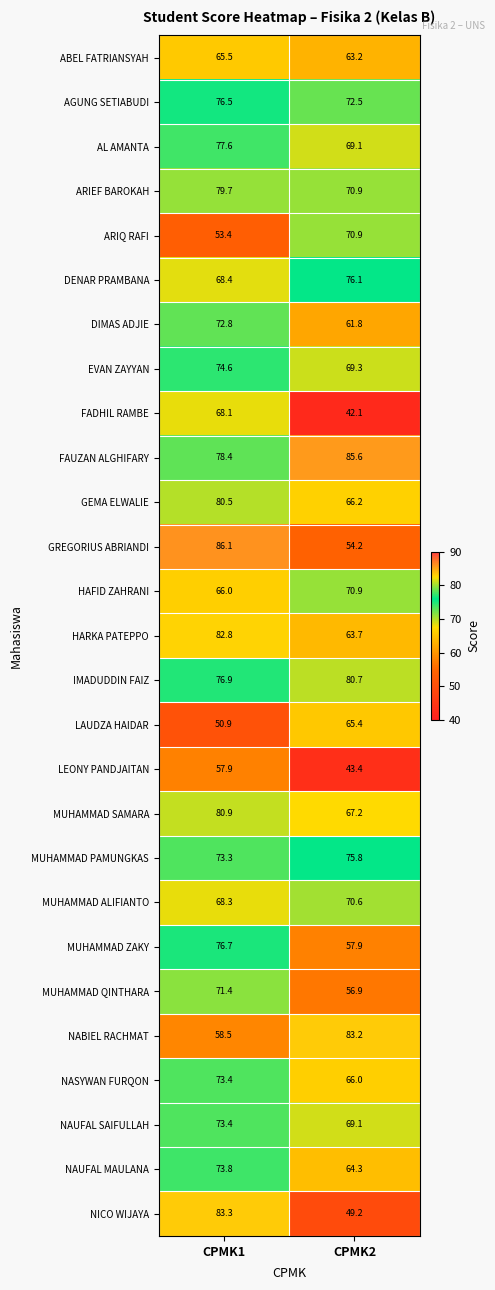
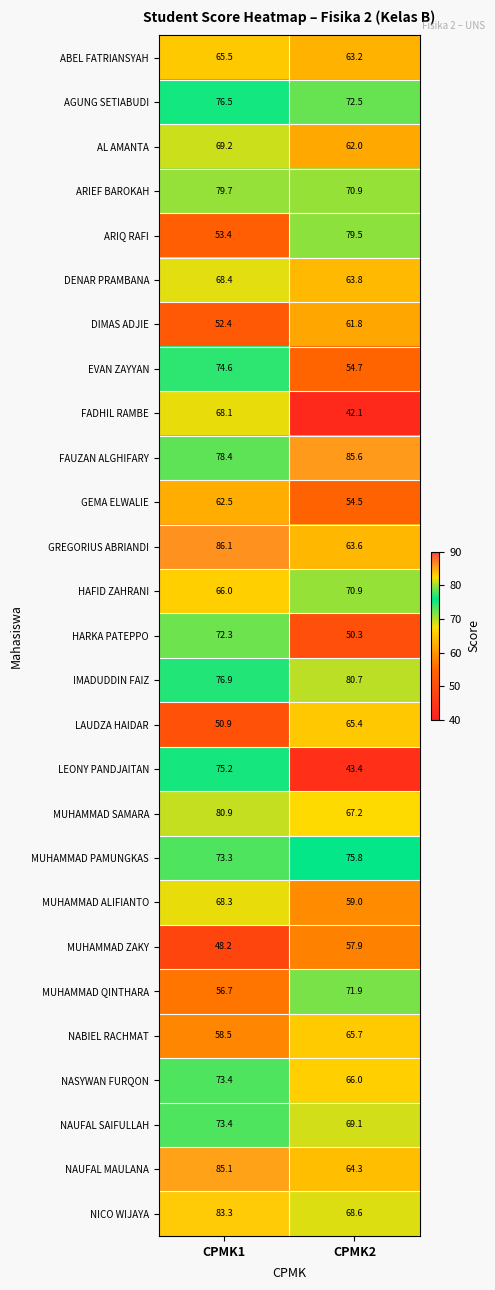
  {
    "ABEL FATRIANSYAH": {
      "CPMK1": 65.5,
      "CPMK2": 63.2
    },
    "AGUNG SETIABUDI": {
      "CPMK1": 76.5,
      "CPMK2": 72.5
    },
    "AL AMANTA": {
-     "CPMK1": 77.6,
-     "CPMK2": 69.1
+     "CPMK1": 69.2,
+     "CPMK2": 62.0
    },
    "ARIEF BAROKAH": {
      "CPMK1": 79.7,
      "CPMK2": 70.9
    },
    "ARIQ RAFI": {
      "CPMK1": 53.4,
-     "CPMK2": 70.9
+     "CPMK2": 79.5
    },
    "DENAR PRAMBANA": {
      "CPMK1": 68.4,
-     "CPMK2": 76.1
+     "CPMK2": 63.8
    },
    "DIMAS ADJIE": {
-     "CPMK1": 72.8,
+     "CPMK1": 52.4,
      "CPMK2": 61.8
    },
    "EVAN ZAYYAN": {
      "CPMK1": 74.6,
-     "CPMK2": 69.3
+     "CPMK2": 54.7
    },
    "FADHIL RAMBE": {
      "CPMK1": 68.1,
      "CPMK2": 42.1
    },
    "FAUZAN ALGHIFARY": {
      "CPMK1": 78.4,
      "CPMK2": 85.6
    },
    "GEMA ELWALIE": {
-     "CPMK1": 80.5,
-     "CPMK2": 66.2
+     "CPMK1": 62.5,
+     "CPMK2": 54.5
    },
    "GREGORIUS ABRIANDI": {
      "CPMK1": 86.1,
-     "CPMK2": 54.2
+     "CPMK2": 63.6
    },
    "HAFID ZAHRANI": {
      "CPMK1": 66.0,
      "CPMK2": 70.9
    },
    "HARKA PATEPPO": {
-     "CPMK1": 82.8,
-     "CPMK2": 63.7
+     "CPMK1": 72.3,
+     "CPMK2": 50.3
    },
    "IMADUDDIN FAIZ": {
      "CPMK1": 76.9,
      "CPMK2": 80.7
    },
    "LAUDZA HAIDAR": {
      "CPMK1": 50.9,
      "CPMK2": 65.4
    },
    "LEONY PANDJAITAN": {
-     "CPMK1": 57.9,
+     "CPMK1": 75.2,
      "CPMK2": 43.4
    },
    "MUHAMMAD SAMARA": {
      "CPMK1": 80.9,
      "CPMK2": 67.2
    },
    "MUHAMMAD PAMUNGKAS": {
      "CPMK1": 73.3,
      "CPMK2": 75.8
    },
    "MUHAMMAD ALIFIANTO": {
      "CPMK1": 68.3,
-     "CPMK2": 70.6
+     "CPMK2": 59.0
    },
    "MUHAMMAD ZAKY": {
-     "CPMK1": 76.7,
+     "CPMK1": 48.2,
      "CPMK2": 57.9
    },
    "MUHAMMAD QINTHARA": {
-     "CPMK1": 71.4,
-     "CPMK2": 56.9
+     "CPMK1": 56.7,
+     "CPMK2": 71.9
    },
    "NABIEL RACHMAT": {
      "CPMK1": 58.5,
-     "CPMK2": 83.2
+     "CPMK2": 65.7
    },
    "NASYWAN FURQON": {
      "CPMK1": 73.4,
      "CPMK2": 66.0
    },
    "NAUFAL SAIFULLAH": {
      "CPMK1": 73.4,
      "CPMK2": 69.1
    },
    "NAUFAL MAULANA": {
-     "CPMK1": 73.8,
+     "CPMK1": 85.1,
      "CPMK2": 64.3
    },
    "NICO WIJAYA": {
      "CPMK1": 83.3,
-     "CPMK2": 49.2
+     "CPMK2": 68.6
    }
  }
